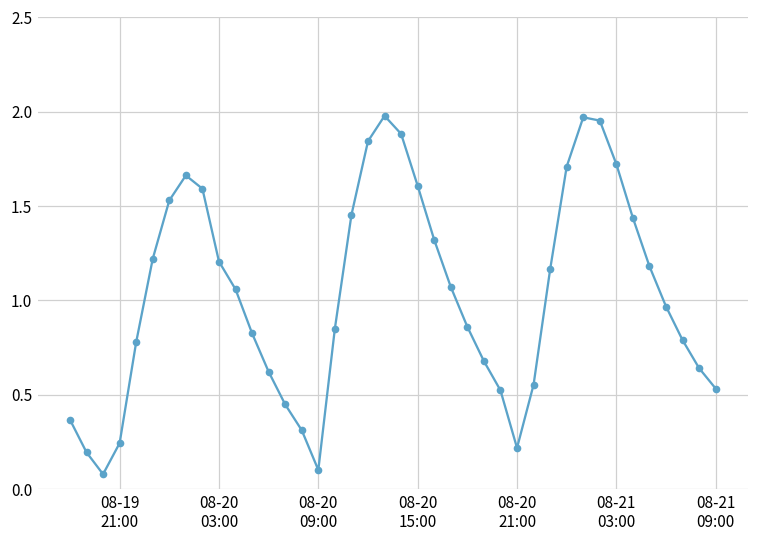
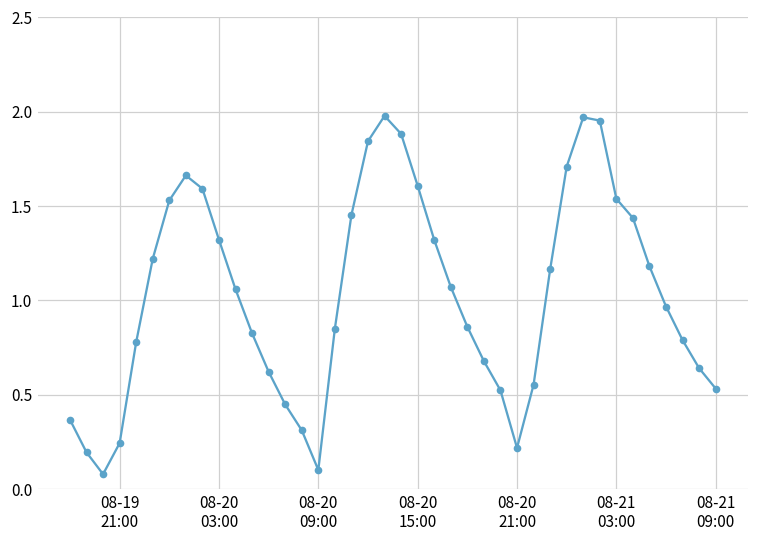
  {
    "08-19 21:00": 0.24,
-   "08-20 03:00": 1.21,
+   "08-20 03:00": 1.32,
    "08-20 09:00": 0.10,
    "08-20 15:00": 1.61,
    "08-20 21:00": 0.22,
-   "08-21 03:00": 1.72,
+   "08-21 03:00": 1.54,
    "08-21 09:00": 0.53
  }
